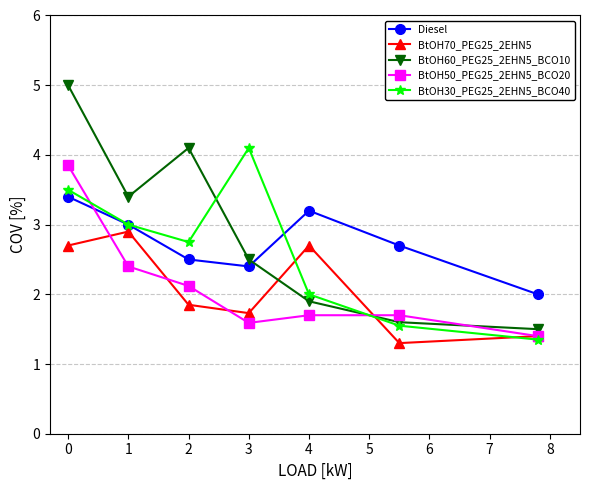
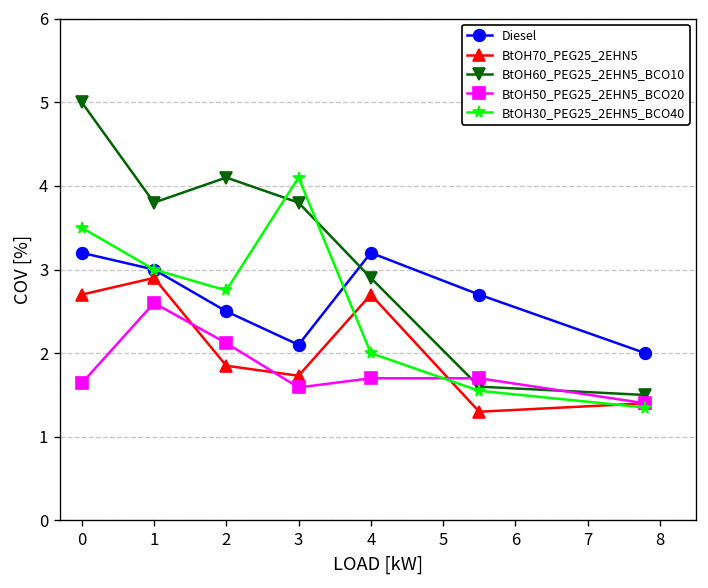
  {
    "Diesel": {
-     "0": 3.4,
+     "0": 3.2,
      "2": 2.5,
-     "3": 2.4,
+     "3": 2.1,
      "4": 3.2
    },
    "BtOH70_PEG25_2EHN5": {
      "0": 2.7,
      "1": 2.9,
      "2": 1.9,
      "3": 1.7,
      "4": 2.7
    },
    "BtOH60_PEG25_2EHN5_BCO10": {
      "0": 5.0,
-     "1": 3.4,
+     "1": 3.8,
      "2": 4.1,
-     "3": 2.5,
-     "4": 1.9
+     "3": 3.8,
+     "4": 2.9
    },
    "BtOH50_PEG25_2EHN5_BCO20": {
-     "0": 3.9,
-     "1": 2.4,
+     "0": 1.6,
+     "1": 2.6,
      "2": 2.1,
      "3": 1.6,
      "4": 1.7
    },
    "BtOH30_PEG25_2EHN5_BCO40": {
      "0": 3.5,
      "2": 2.8,
      "3": 4.1,
      "4": 2.0
    }
  }
